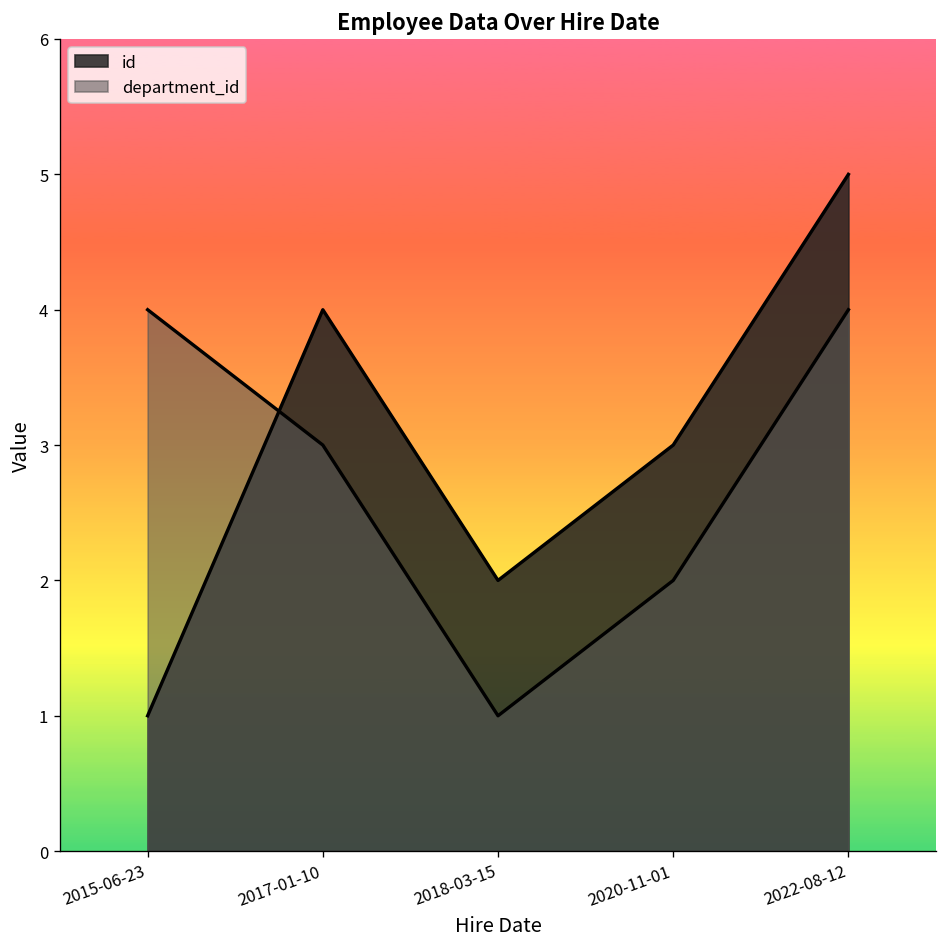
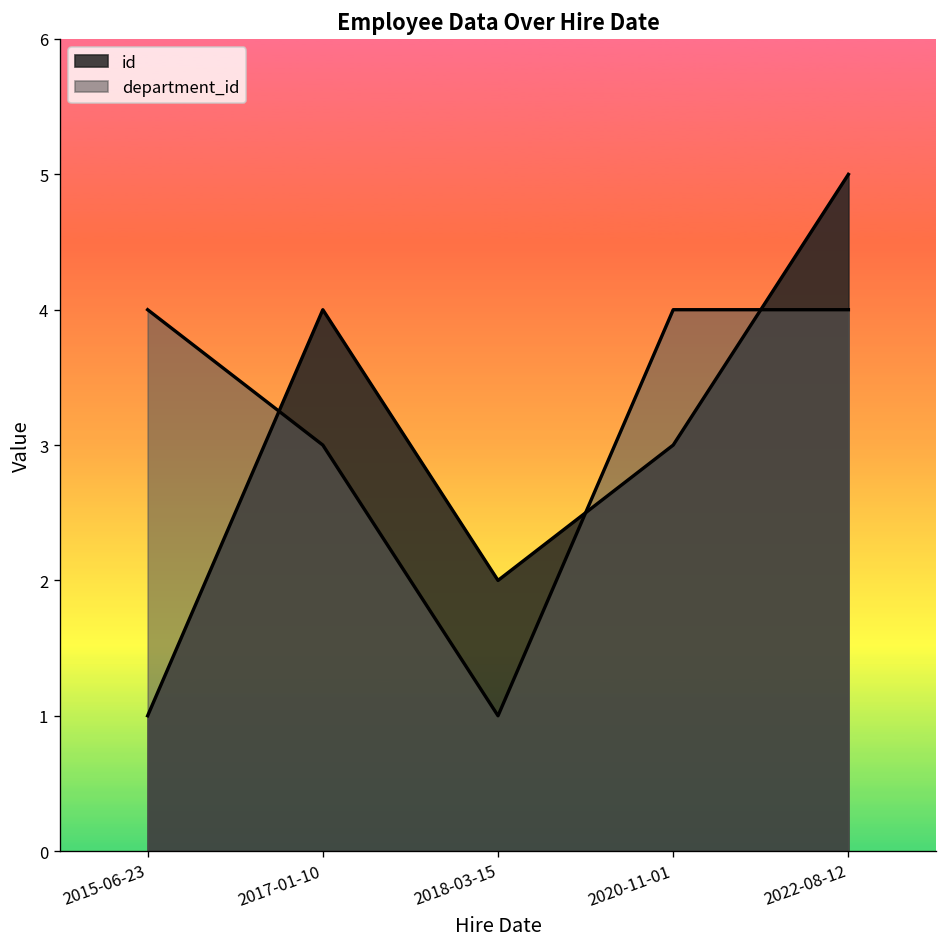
  {
    "id": {
      "2015-06-23": 1,
      "2017-01-10": 4,
      "2018-03-15": 2,
      "2020-11-01": 3,
      "2022-08-12": 5
    },
    "department_id": {
      "2015-06-23": 4,
      "2017-01-10": 3,
      "2018-03-15": 1,
-     "2020-11-01": 2,
+     "2020-11-01": 4,
      "2022-08-12": 4
    }
  }
